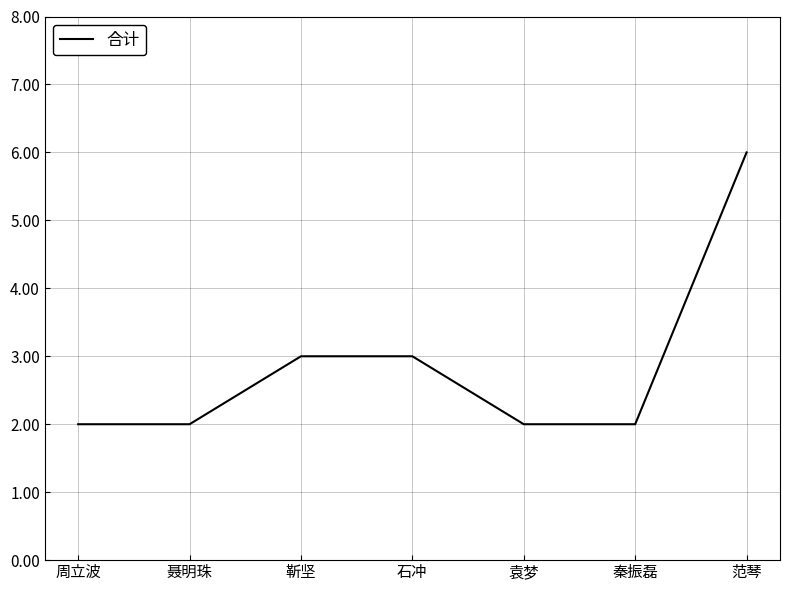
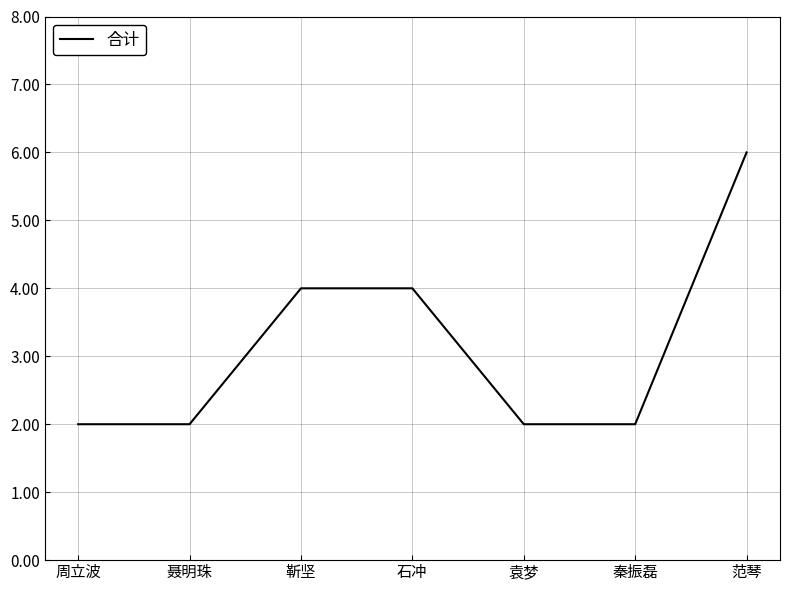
  {
    "周立波": 2,
    "聂明珠": 2,
-   "靳坚": 3,
-   "石冲": 3,
+   "靳坚": 4,
+   "石冲": 4,
    "袁梦": 2,
    "秦振磊": 2,
    "范琴": 6
  }
